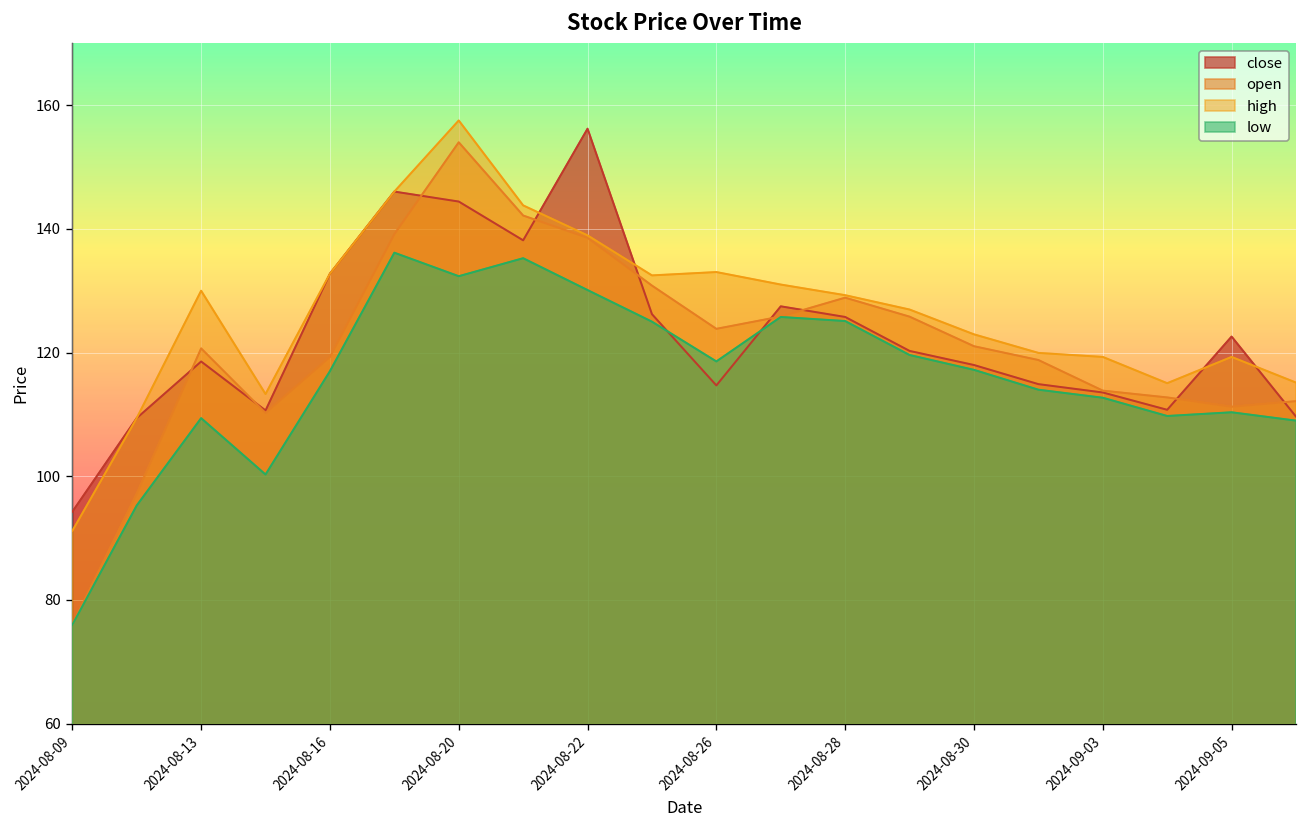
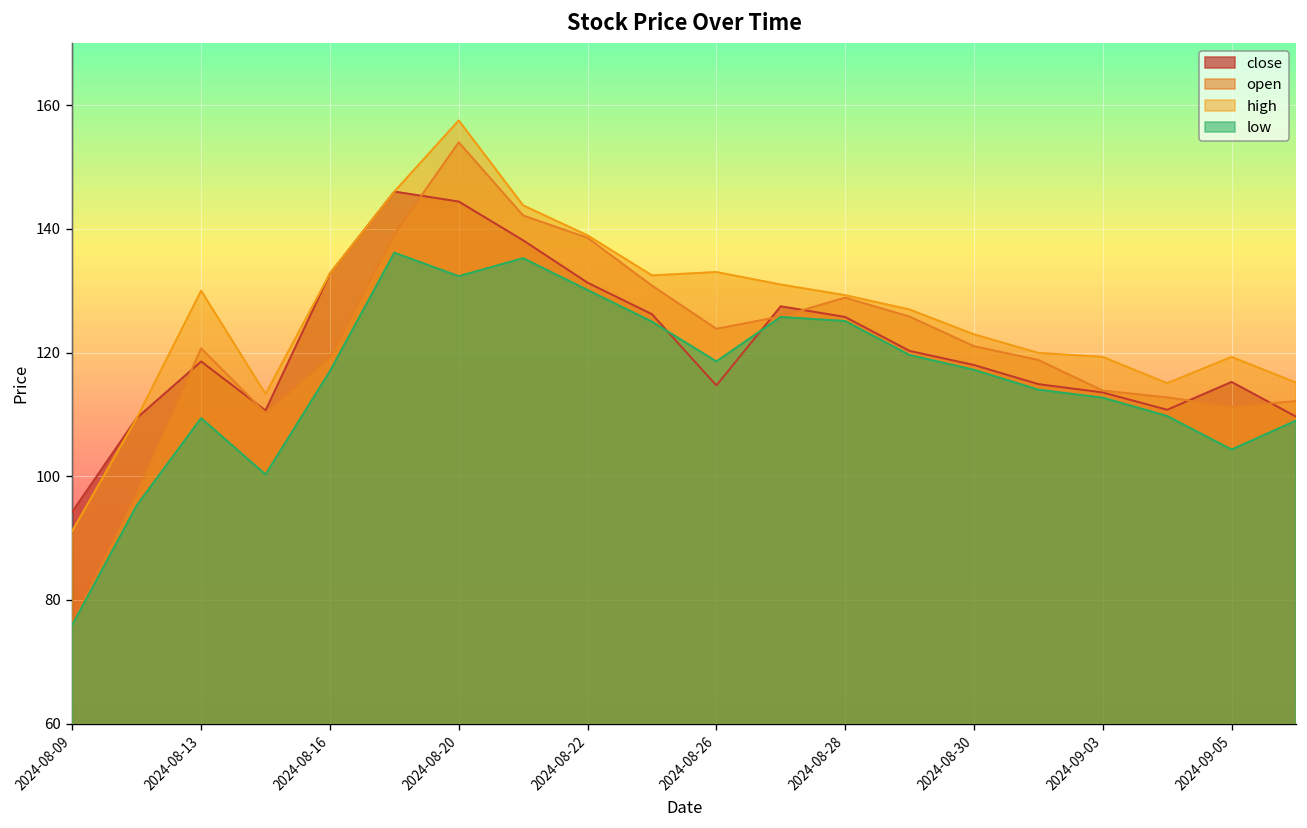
  {
    "close": {
      "2024-08-09": 94,
      "2024-08-13": 119,
      "2024-08-20": 144,
-     "2024-08-22": 156,
+     "2024-08-22": 131,
      "2024-08-26": 115,
      "2024-08-28": 126,
      "2024-08-30": 118,
-     "2024-09-05": 123
+     "2024-09-05": 115
    },
    "low": {
      "2024-08-13": 109,
      "2024-08-16": 117,
      "2024-08-20": 132,
      "2024-08-22": 130,
      "2024-08-26": 119,
      "2024-08-28": 125,
      "2024-08-30": 117,
      "2024-09-03": 113,
-     "2024-09-05": 110
+     "2024-09-05": 104
    }
  }
